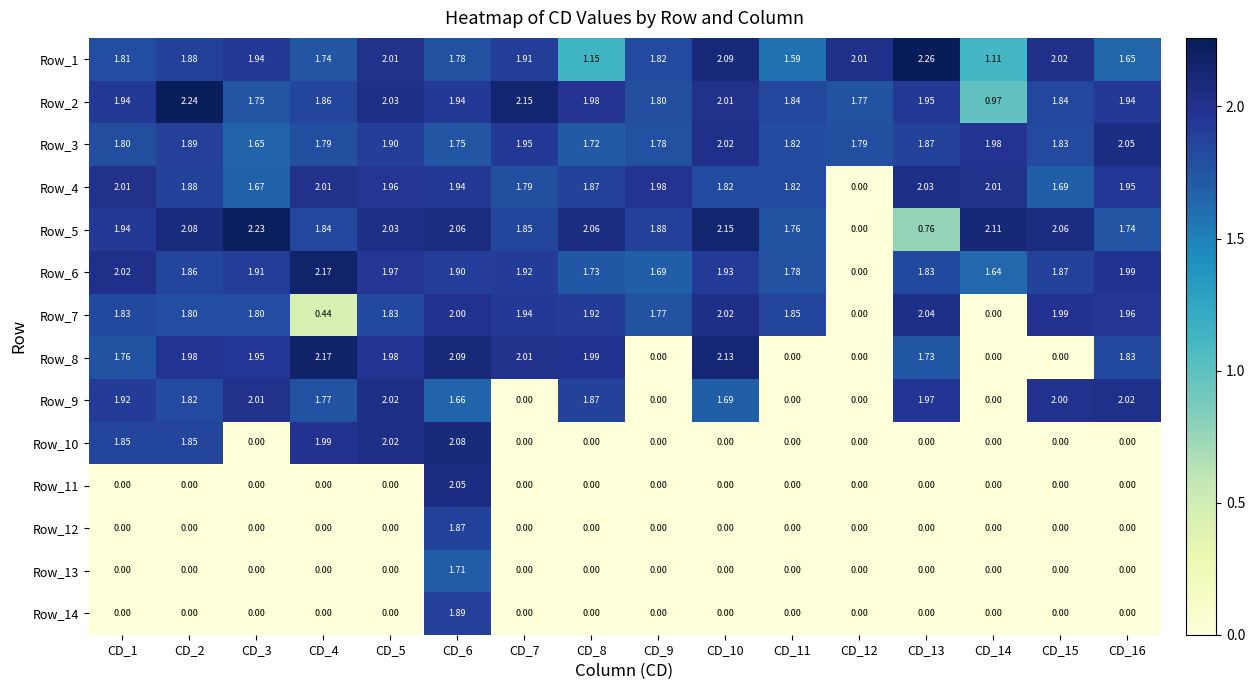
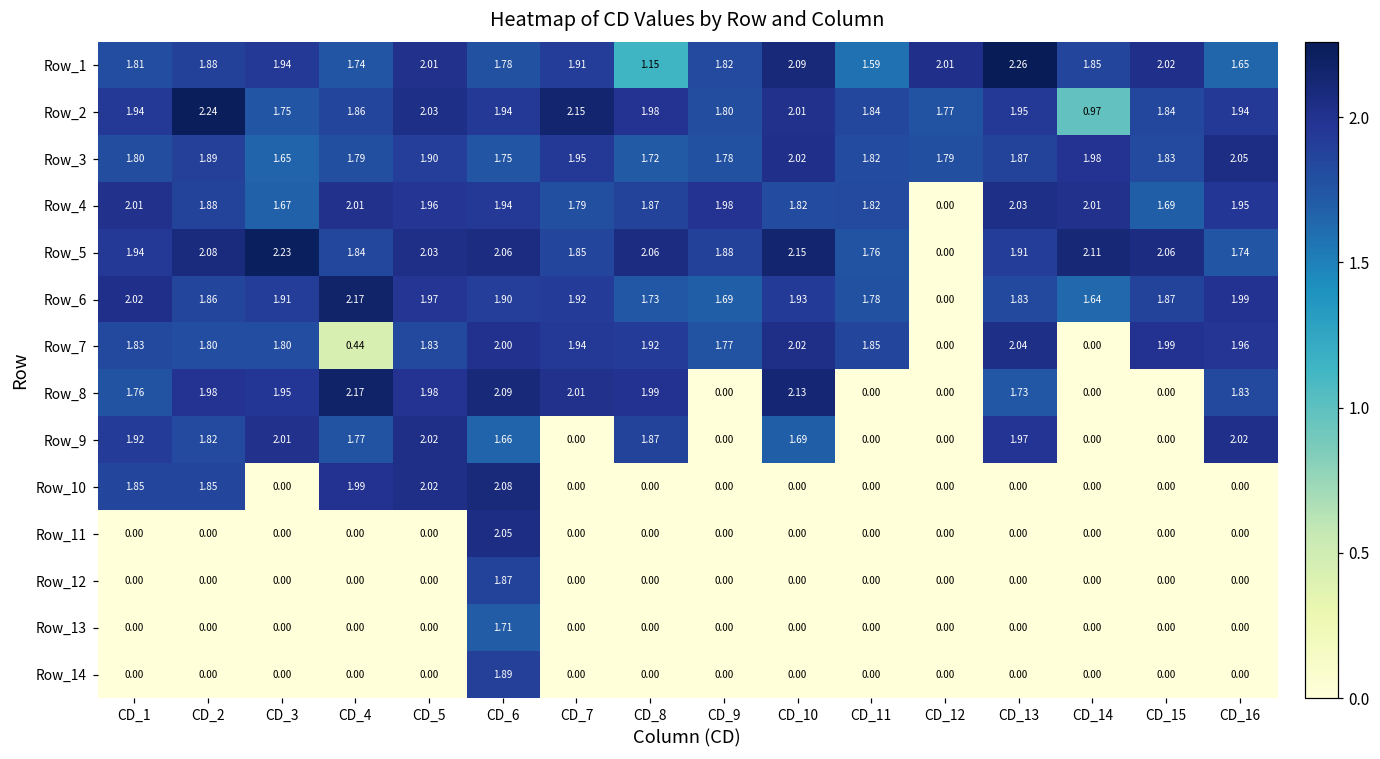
  {
    "Row_1": {
      "CD_1": 1.81,
      "CD_2": 1.88,
      "CD_3": 1.94,
      "CD_4": 1.74,
      "CD_5": 2.01,
      "CD_6": 1.78,
      "CD_7": 1.91,
      "CD_8": 1.15,
      "CD_9": 1.82,
      "CD_10": 2.09,
      "CD_11": 1.59,
      "CD_12": 2.01,
      "CD_13": 2.26,
-     "CD_14": 1.11,
+     "CD_14": 1.85,
      "CD_15": 2.02,
      "CD_16": 1.65
    },
    "Row_5": {
      "CD_1": 1.94,
      "CD_2": 2.08,
      "CD_3": 2.23,
      "CD_4": 1.84,
      "CD_5": 2.03,
      "CD_6": 2.06,
      "CD_7": 1.85,
      "CD_8": 2.06,
      "CD_9": 1.88,
      "CD_10": 2.15,
      "CD_11": 1.76,
      "CD_12": 0.00,
-     "CD_13": 0.76,
+     "CD_13": 1.91,
      "CD_14": 2.11,
      "CD_15": 2.06,
      "CD_16": 1.74
    },
    "Row_9": {
      "CD_1": 1.92,
      "CD_2": 1.82,
      "CD_3": 2.01,
      "CD_4": 1.77,
      "CD_5": 2.02,
      "CD_6": 1.66,
      "CD_7": 0.00,
      "CD_8": 1.87,
      "CD_9": 0.00,
      "CD_10": 1.69,
      "CD_11": 0.00,
      "CD_12": 0.00,
      "CD_13": 1.97,
      "CD_14": 0.00,
-     "CD_15": 2.00,
+     "CD_15": 0.00,
      "CD_16": 2.02
    }
  }
